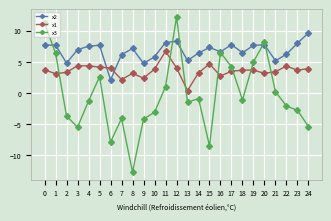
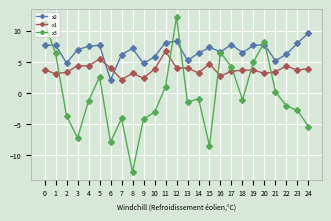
  {
    "x2": {
      "0": 8,
      "1": 8,
      "2": 5,
      "3": 7,
      "4": 8,
      "5": 8,
      "6": 2,
      "7": 6,
      "8": 7,
      "9": 5,
      "10": 6,
      "11": 8,
      "12": 8,
      "13": 5,
      "14": 6,
      "15": 7,
      "17": 8,
      "18": 6,
      "19": 8,
      "20": 8,
      "21": 5,
      "22": 6,
      "23": 8,
      "24": 10
    },
    "x1": {
      "0": 4,
      "1": 3,
      "2": 3,
      "3": 4,
      "4": 4,
-     "5": 4,
+     "5": 5,
      "6": 4,
      "7": 2,
      "8": 3,
      "9": 2,
      "10": 4,
      "11": 7,
      "12": 4,
-     "13": 0,
+     "13": 4,
      "14": 3,
      "15": 5,
      "16": 3,
      "17": 3,
      "18": 4,
      "19": 4,
      "20": 3,
      "21": 3,
      "22": 4,
      "23": 4,
      "24": 4
    },
    "x3": {
      "1": 6,
      "2": -4,
-     "3": -6,
+     "3": -7,
      "4": -1,
      "5": 3,
      "6": -8,
      "7": -4,
      "8": -13,
      "9": -4,
      "10": -3,
      "11": 1,
      "12": 12,
      "13": -2,
      "14": -1,
      "15": -9,
      "17": 4,
      "18": -1,
      "19": 5,
      "20": 8,
      "21": 0,
      "22": -2,
      "23": -3,
      "24": -5
    }
  }
